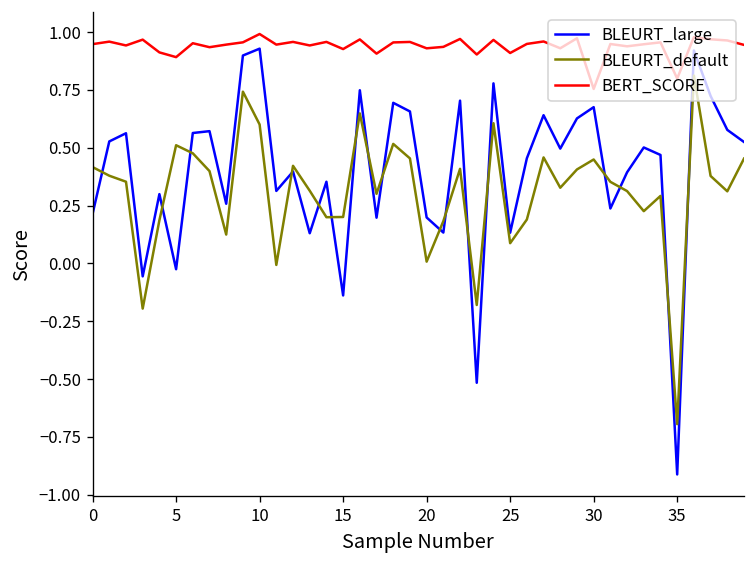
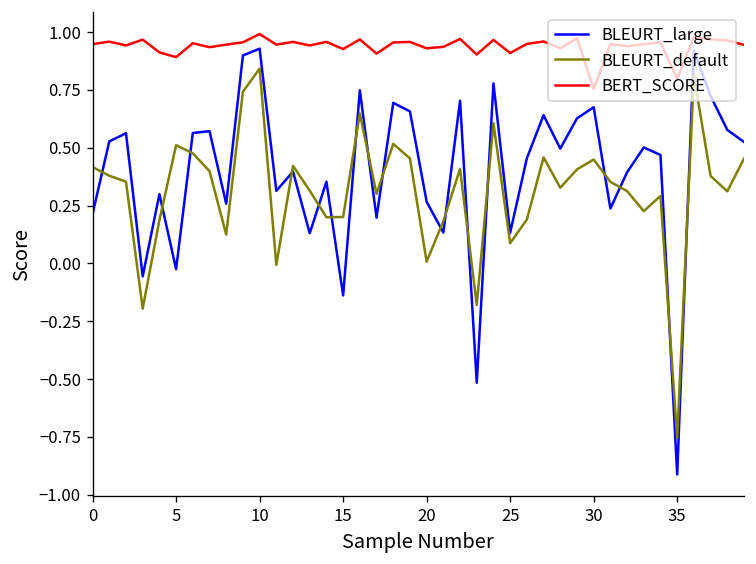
  {
    "BLEURT_large": {
      "0": 0.21,
      "5": -0.03,
      "10": 0.93,
      "15": -0.14,
-     "20": 0.20,
+     "20": 0.27,
      "25": 0.13,
      "30": 0.68,
      "35": -0.91
    },
    "BLEURT_default": {
      "0": 0.42,
      "5": 0.51,
-     "10": 0.60,
+     "10": 0.84,
      "15": 0.20,
      "20": 0.01,
      "25": 0.09,
      "30": 0.45,
-     "35": -0.70
+     "35": -0.75
    },
    "BERT_SCORE": {
      "0": 0.95,
      "5": 0.89,
      "10": 0.99,
      "15": 0.93,
      "20": 0.93,
      "25": 0.91
    }
  }
